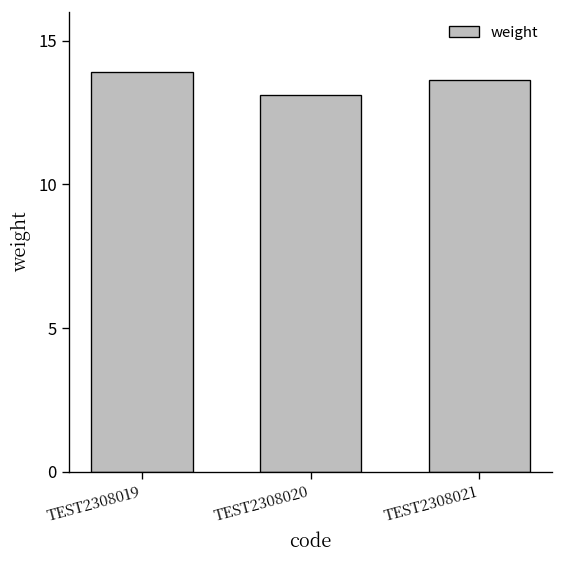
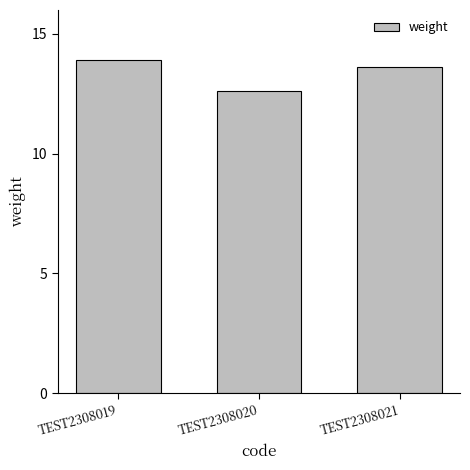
  {
    "TEST2308019": 13.9,
-   "TEST2308020": 13.1,
+   "TEST2308020": 12.6,
    "TEST2308021": 13.6
  }
